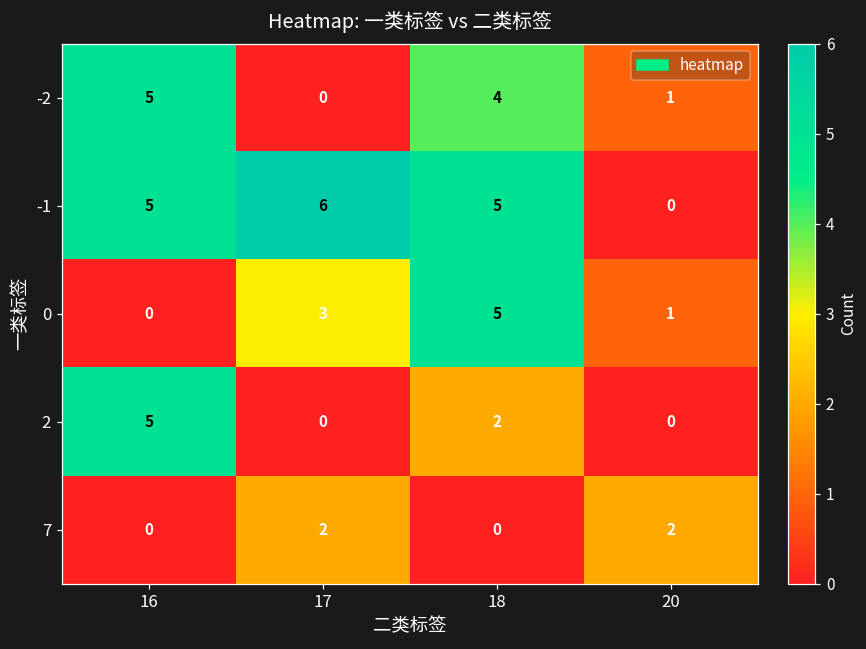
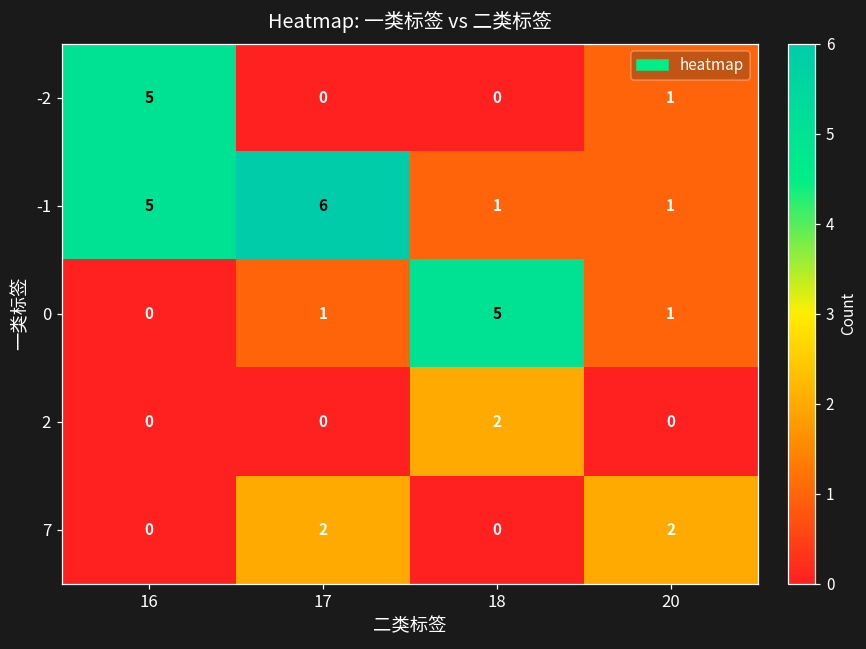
  {
    "-2": {
      "16": 5,
      "17": 0,
-     "18": 4,
+     "18": 0,
      "20": 1
    },
    "-1": {
      "16": 5,
      "17": 6,
-     "18": 5,
-     "20": 0
+     "18": 1,
+     "20": 1
    },
    "0": {
      "16": 0,
-     "17": 3,
+     "17": 1,
      "18": 5,
      "20": 1
    },
    "2": {
-     "16": 5,
+     "16": 0,
      "17": 0,
      "18": 2,
      "20": 0
    },
    "7": {
      "16": 0,
      "17": 2,
      "18": 0,
      "20": 2
    }
  }
